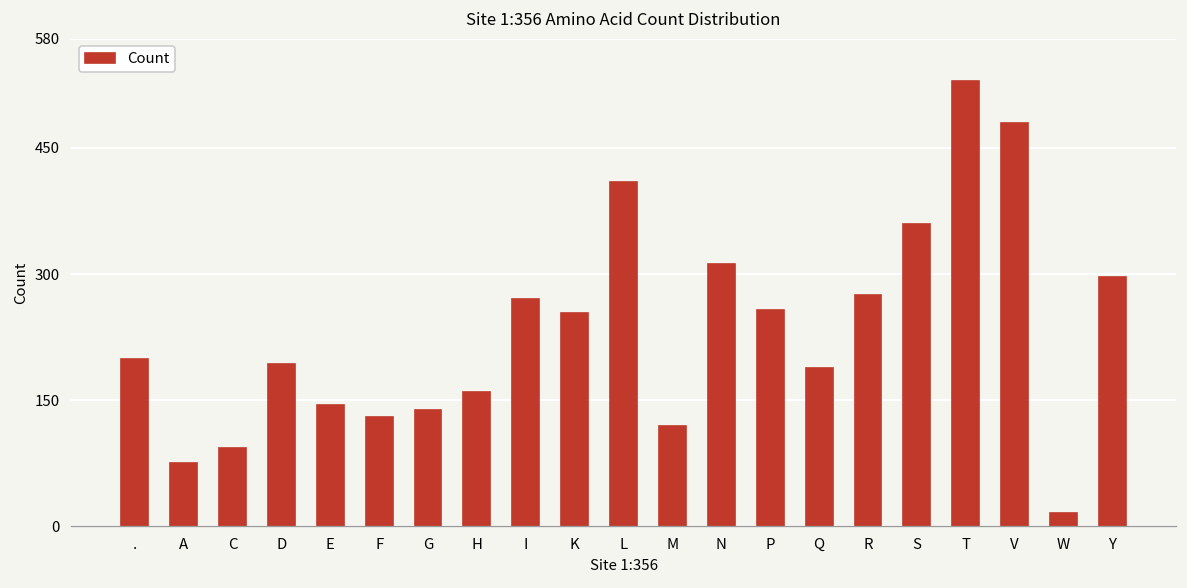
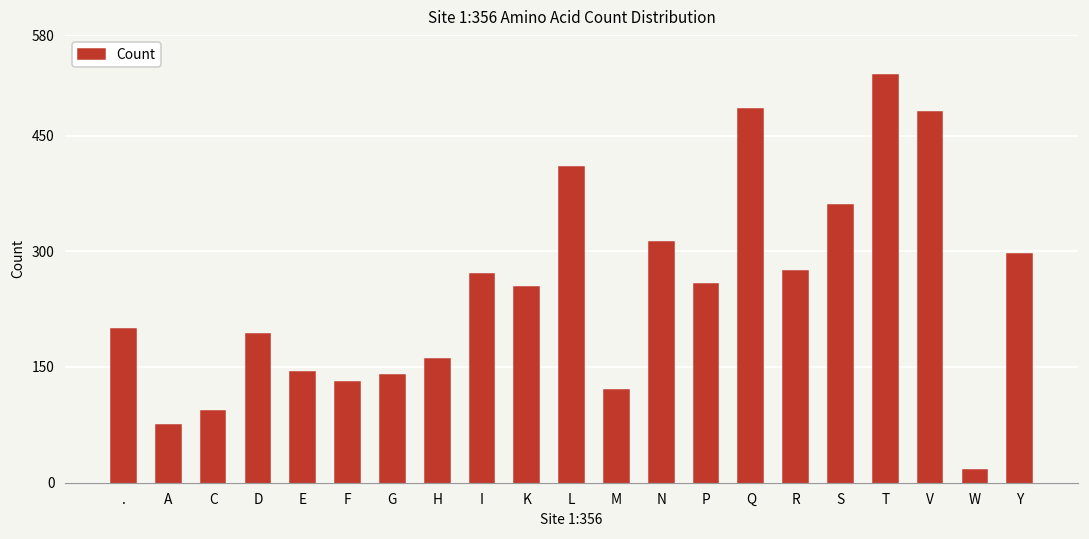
  {
    ".": 200,
    "A": 80,
    "C": 90,
    "D": 190,
    "E": 140,
    "F": 130,
    "G": 140,
    "H": 160,
    "I": 270,
    "K": 250,
    "L": 410,
    "M": 120,
    "N": 310,
    "P": 260,
-   "Q": 190,
+   "Q": 480,
    "R": 280,
    "S": 360,
    "T": 530,
    "V": 480,
    "W": 20,
    "Y": 300
  }
